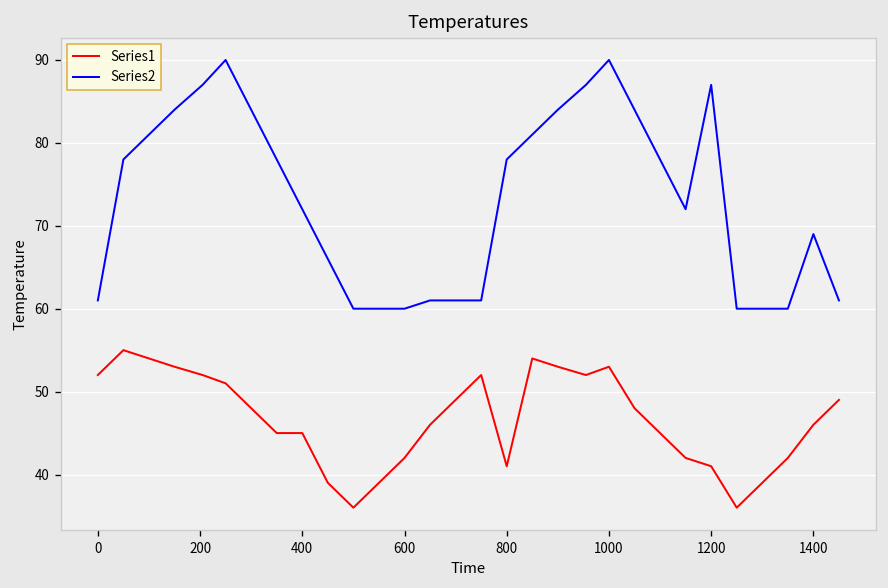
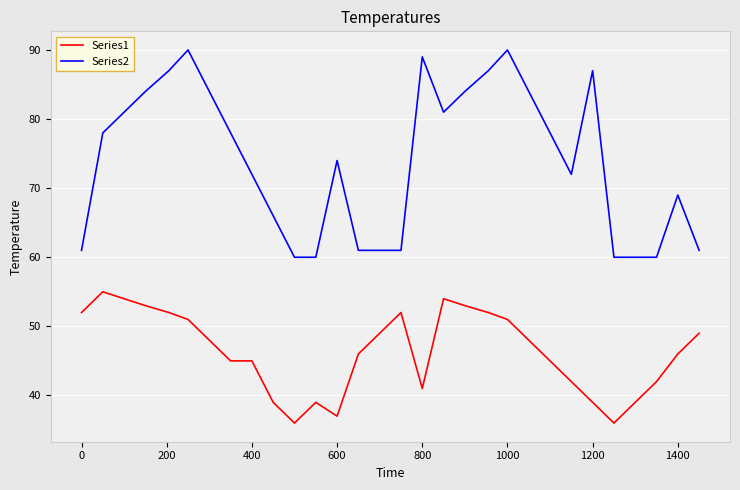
  {
    "Series1": {
      "0": 52,
      "400": 45,
-     "600": 42,
+     "600": 37,
      "800": 41,
-     "1000": 53,
-     "1200": 41,
+     "1000": 51,
+     "1200": 39,
      "1400": 46
    },
    "Series2": {
      "0": 61,
      "400": 72,
-     "600": 60,
-     "800": 78,
+     "600": 74,
+     "800": 89,
      "1000": 90,
      "1200": 87,
      "1400": 69
    }
  }
